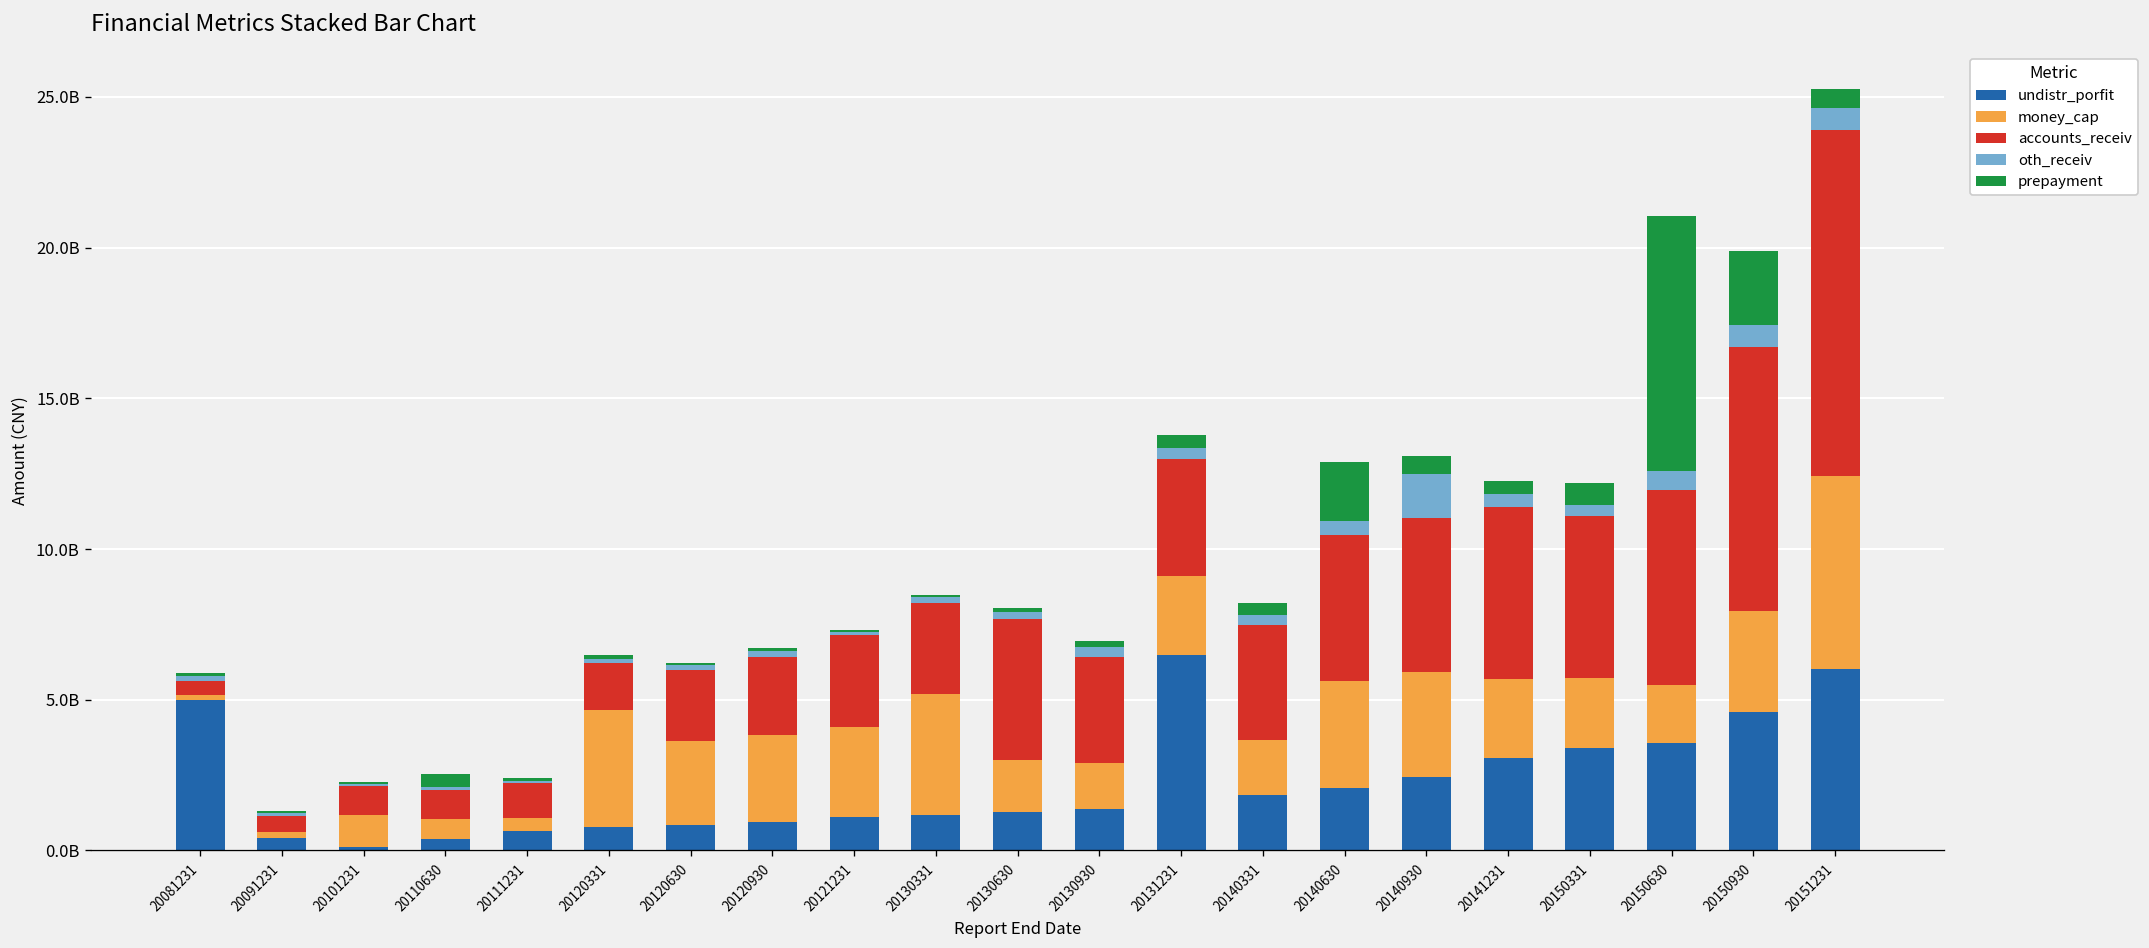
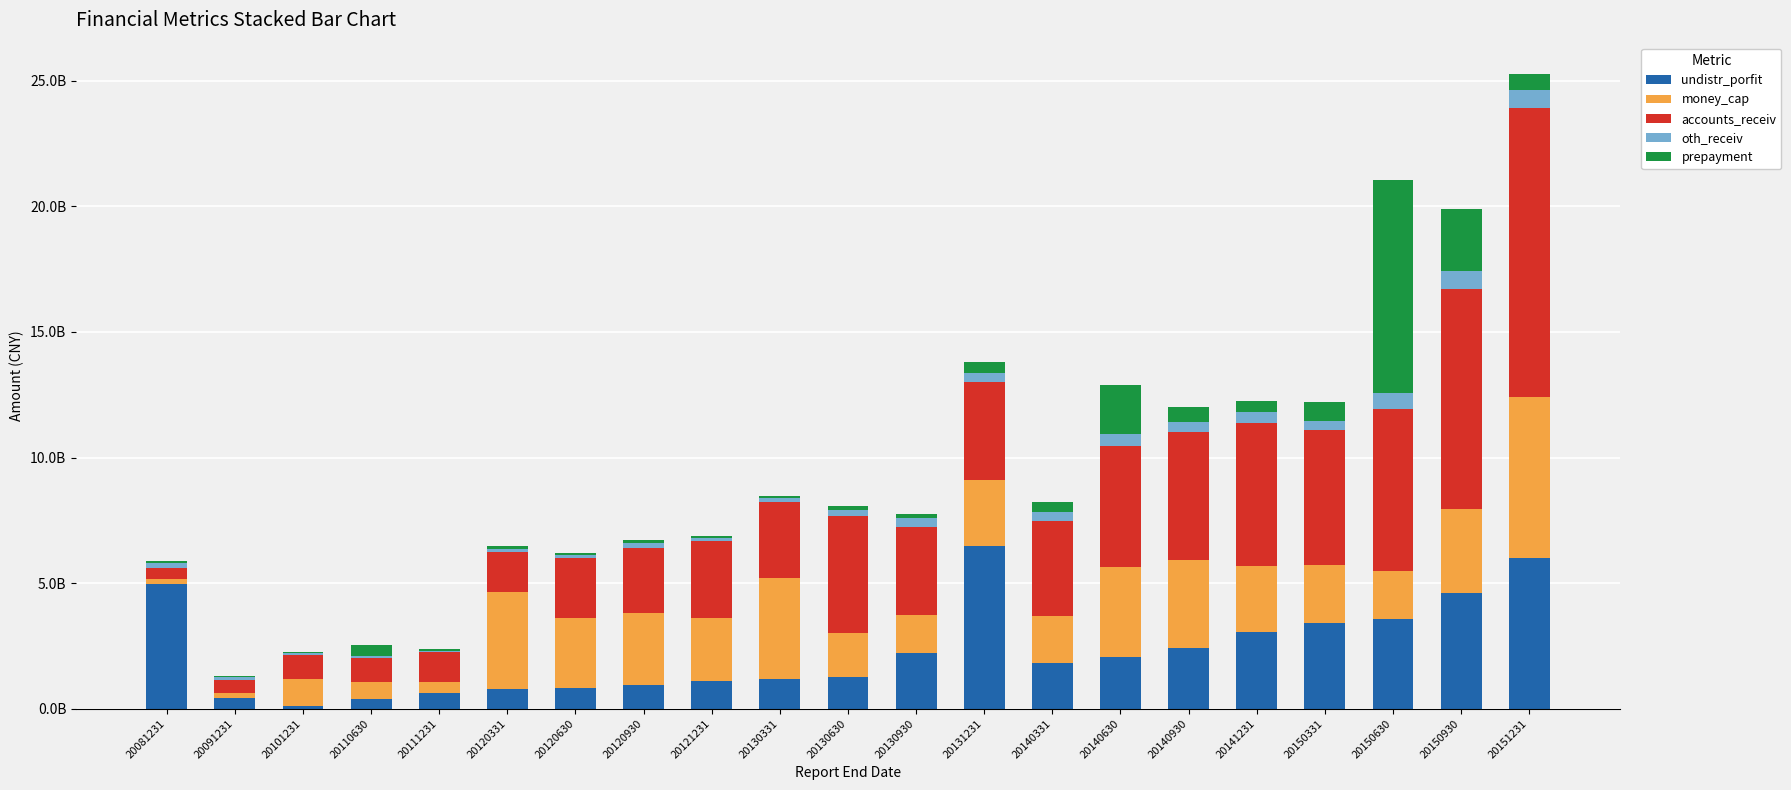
  {
    "undistr_porfit": {
      "20081231": 5000000000,
      "20091231": 400000000,
      "20101231": 100000000,
      "20110630": 400000000,
      "20111231": 600000000,
      "20120331": 800000000,
      "20120630": 800000000,
      "20120930": 1000000000,
      "20121231": 1100000000,
      "20130331": 1200000000,
      "20130630": 1300000000,
-     "20130930": 1400000000,
+     "20130930": 2200000000,
      "20131231": 6500000000,
      "20140331": 1800000000,
      "20140630": 2100000000,
      "20140930": 2400000000,
      "20141231": 3100000000,
      "20150331": 3400000000,
      "20150630": 3600000000,
      "20150930": 4600000000,
      "20151231": 6000000000
    },
    "money_cap": {
      "20081231": 200000000,
      "20091231": 200000000,
      "20101231": 1100000000,
      "20110630": 700000000,
      "20111231": 400000000,
      "20120331": 3900000000,
      "20120630": 2800000000,
      "20120930": 2900000000,
-     "20121231": 3000000000,
+     "20121231": 2500000000,
      "20130331": 4000000000,
      "20130630": 1800000000,
      "20130930": 1500000000,
      "20131231": 2600000000,
      "20140331": 1900000000,
      "20140630": 3600000000,
      "20140930": 3500000000,
      "20141231": 2600000000,
      "20150331": 2300000000,
      "20150630": 1900000000,
      "20150930": 3300000000,
      "20151231": 6400000000
    },
    "accounts_receiv": {
      "20081231": 400000000,
      "20091231": 500000000,
      "20101231": 1000000000,
      "20110630": 1000000000,
      "20111231": 1200000000,
      "20120331": 1600000000,
      "20120630": 2400000000,
      "20120930": 2600000000,
      "20121231": 3000000000,
      "20130331": 3000000000,
      "20130630": 4700000000,
      "20130930": 3500000000,
      "20131231": 3900000000,
      "20140331": 3800000000,
      "20140630": 4800000000,
      "20140930": 5100000000,
      "20141231": 5700000000,
      "20150331": 5400000000,
      "20150630": 6500000000,
      "20150930": 8800000000,
      "20151231": 11500000000
    },
    "oth_receiv": {
      "20081231": 200000000,
      "20091231": 100000000,
      "20120331": 100000000,
      "20120630": 200000000,
      "20120930": 200000000,
      "20121231": 100000000,
      "20130331": 200000000,
      "20130630": 200000000,
      "20130930": 300000000,
      "20131231": 400000000,
      "20140331": 300000000,
      "20140630": 500000000,
-     "20140930": 1500000000,
+     "20140930": 400000000,
      "20141231": 400000000,
      "20150331": 400000000,
      "20150630": 600000000,
      "20150930": 700000000,
      "20151231": 700000000
    },
    "prepayment": {
      "20110630": 400000000,
      "20120331": 100000000,
      "20120930": 100000000,
      "20130630": 100000000,
      "20130930": 200000000,
      "20131231": 400000000,
      "20140331": 400000000,
      "20140630": 2000000000,
      "20140930": 600000000,
      "20141231": 400000000,
      "20150331": 700000000,
      "20150630": 8500000000,
      "20150930": 2500000000,
      "20151231": 600000000
    }
  }
